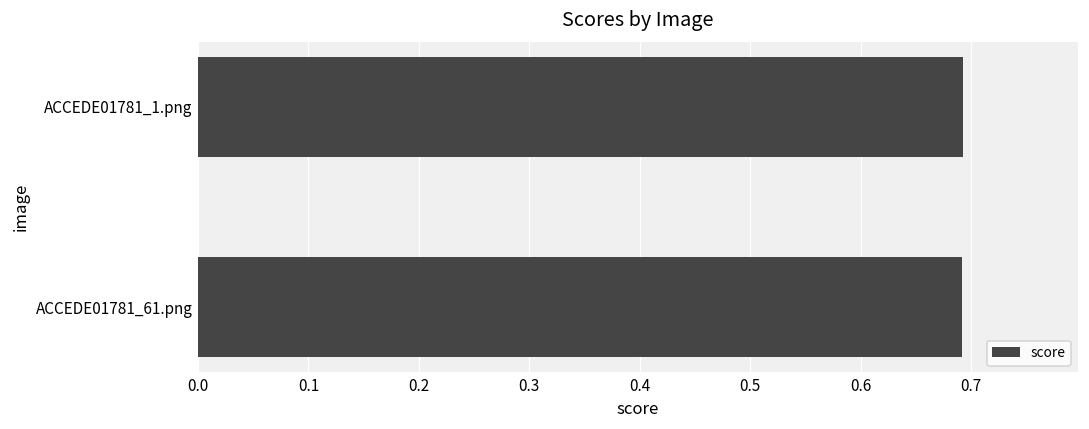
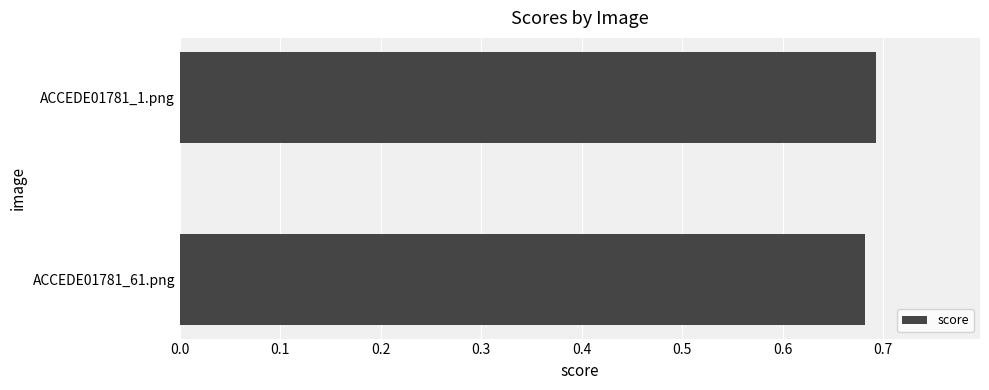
  {
    "ACCEDE01781_1.png": 0.693,
-   "ACCEDE01781_61.png": 0.692
+   "ACCEDE01781_61.png": 0.682
  }
